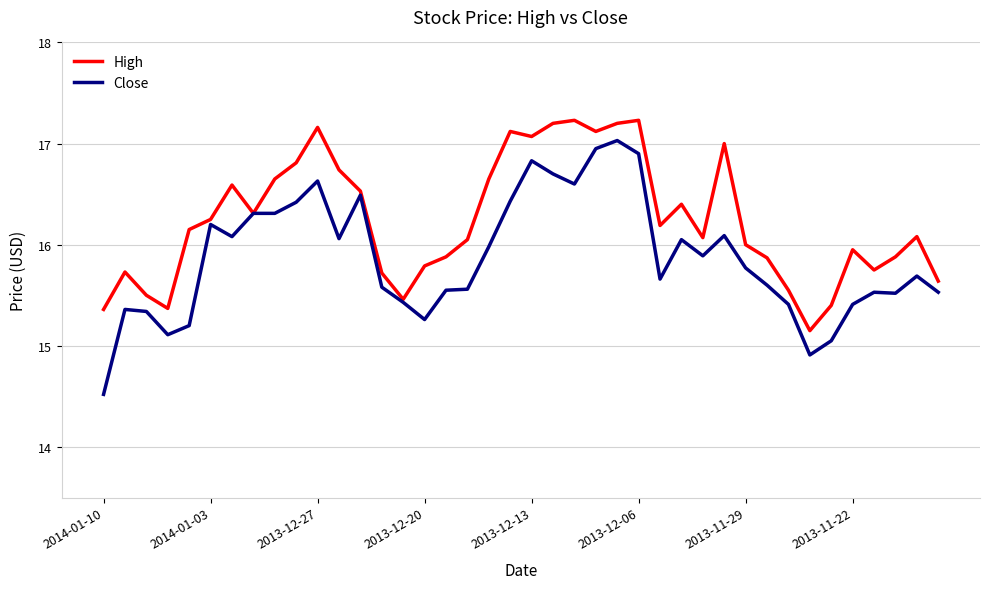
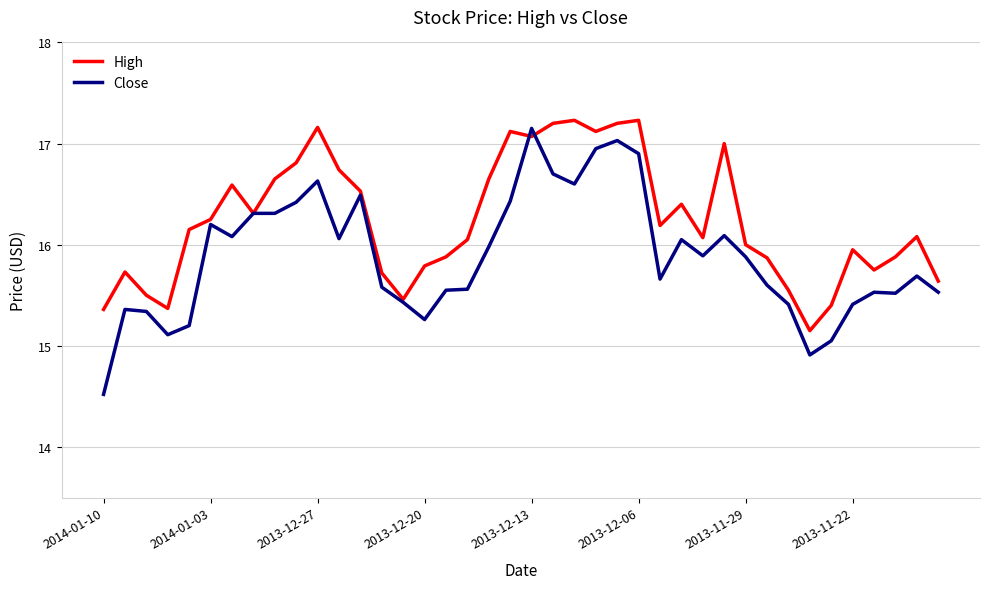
  {
    "High": {
      "2014-01-10": 15.36,
      "2014-01-03": 16.25,
      "2013-12-27": 17.16,
      "2013-12-20": 15.79,
      "2013-12-13": 17.07,
      "2013-12-06": 17.23,
      "2013-11-29": 16.00,
      "2013-11-22": 15.95
    },
    "Close": {
      "2014-01-10": 14.52,
      "2014-01-03": 16.20,
      "2013-12-27": 16.63,
      "2013-12-20": 15.26,
-     "2013-12-13": 16.83,
+     "2013-12-13": 17.15,
      "2013-12-06": 16.90,
-     "2013-11-29": 15.77,
+     "2013-11-29": 15.88,
      "2013-11-22": 15.41
    }
  }
